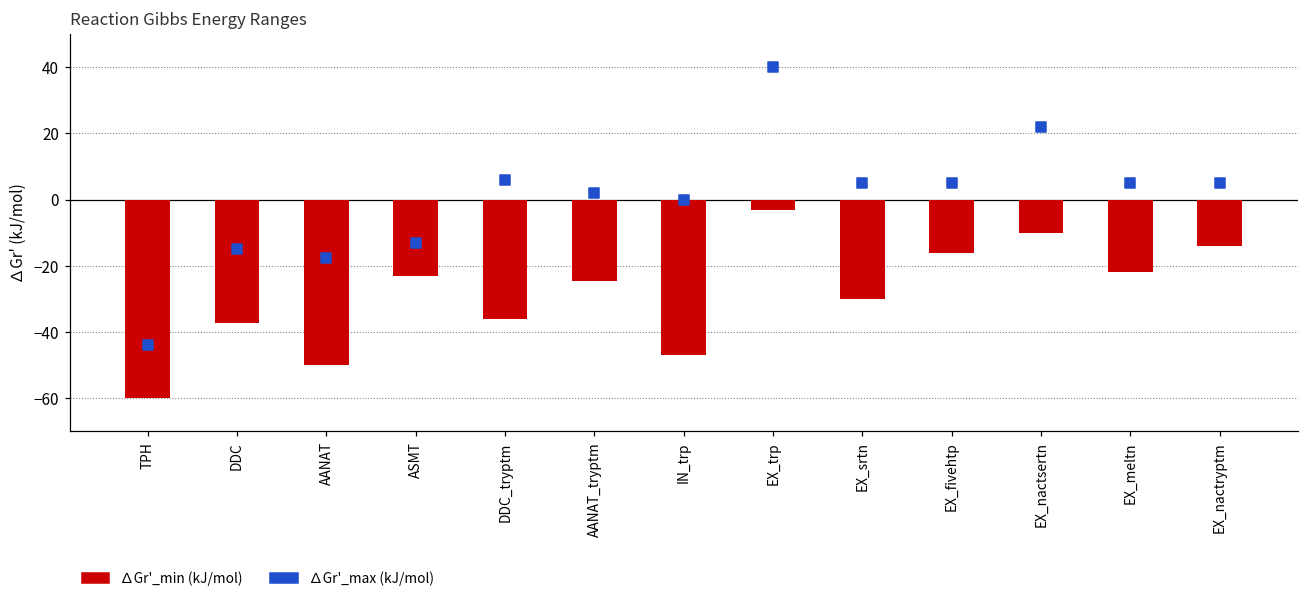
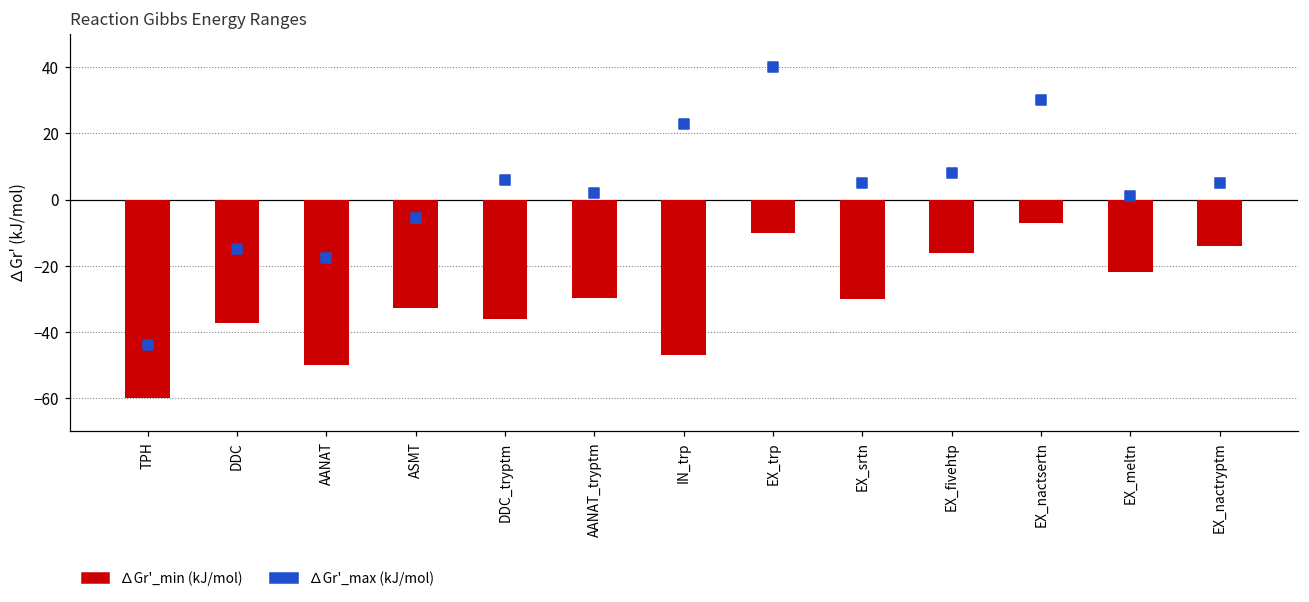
  {
    "∆Gr'_min (kJ/mol)": {
      "TPH": -60,
      "DDC": -37,
      "AANAT": -50,
-     "ASMT": -23,
+     "ASMT": -33,
      "DDC_tryptm": -36,
-     "AANAT_tryptm": -25,
+     "AANAT_tryptm": -30,
      "IN_trp": -47,
-     "EX_trp": -3,
+     "EX_trp": -10,
      "EX_srtn": -30,
      "EX_fivehtp": -16,
-     "EX_nactsertn": -10,
+     "EX_nactsertn": -7,
      "EX_meltn": -22,
      "EX_nactryptm": -14
    },
    "∆Gr'_max (kJ/mol)": {
-     "ASMT": -13,
-     "IN_trp": 0,
-     "EX_fivehtp": 5,
-     "EX_nactsertn": 22,
-     "EX_meltn": 5
+     "ASMT": -5,
+     "IN_trp": 23,
+     "EX_fivehtp": 8,
+     "EX_nactsertn": 30,
+     "EX_meltn": 1
    }
  }
